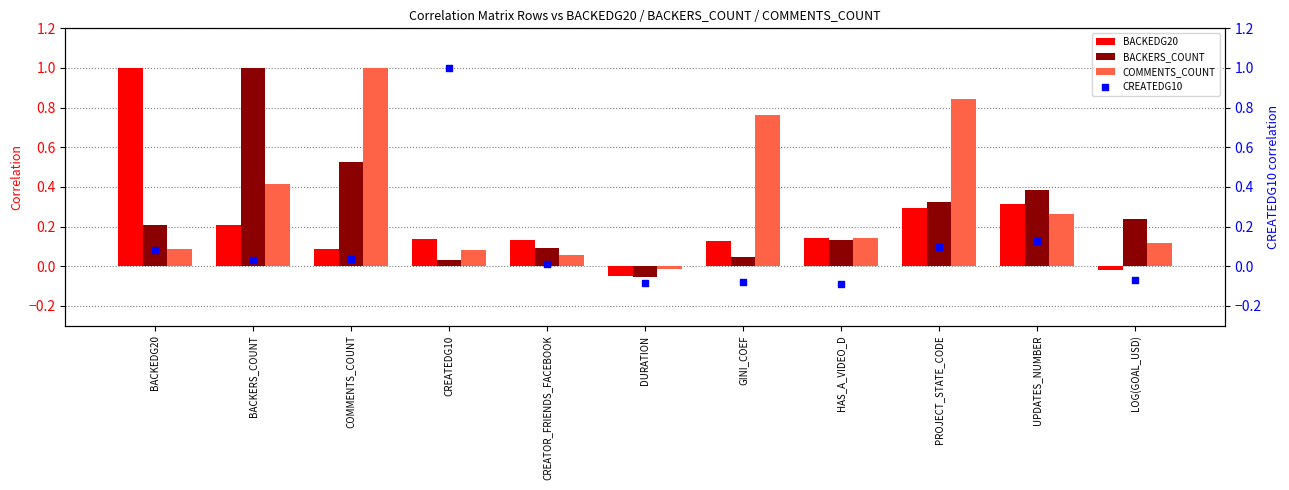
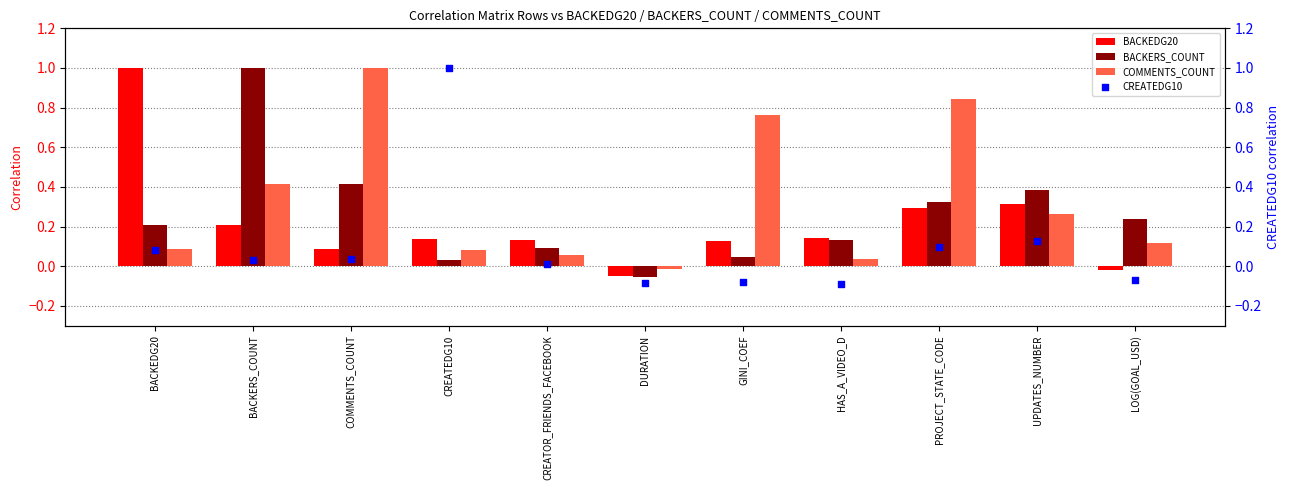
  {
    "BACKEDG20": {
      "BACKEDG20": 1.00,
      "BACKERS_COUNT": 0.21,
      "COMMENTS_COUNT": 0.09,
      "CREATEDG10": 0.14,
      "CREATOR_FRIENDS_FACEBOOK": 0.13,
      "DURATION": -0.05,
      "GINI_COEF": 0.13,
      "HAS_A_VIDEO_D": 0.14,
      "PROJECT_STATE_CODE": 0.29,
      "UPDATES_NUMBER": 0.31,
      "LOG(GOAL_USD)": -0.02
    },
    "BACKERS_COUNT": {
      "BACKEDG20": 0.21,
      "BACKERS_COUNT": 1.00,
-     "COMMENTS_COUNT": 0.52,
+     "COMMENTS_COUNT": 0.41,
      "CREATEDG10": 0.03,
      "CREATOR_FRIENDS_FACEBOOK": 0.09,
      "DURATION": -0.05,
      "GINI_COEF": 0.04,
      "HAS_A_VIDEO_D": 0.13,
      "PROJECT_STATE_CODE": 0.32,
      "UPDATES_NUMBER": 0.38,
      "LOG(GOAL_USD)": 0.24
    },
    "COMMENTS_COUNT": {
      "BACKEDG20": 0.09,
      "BACKERS_COUNT": 0.41,
      "COMMENTS_COUNT": 1.00,
      "CREATEDG10": 0.08,
      "CREATOR_FRIENDS_FACEBOOK": 0.06,
      "GINI_COEF": 0.76,
-     "HAS_A_VIDEO_D": 0.14,
+     "HAS_A_VIDEO_D": 0.04,
      "PROJECT_STATE_CODE": 0.84,
      "UPDATES_NUMBER": 0.26,
      "LOG(GOAL_USD)": 0.12
    }
  }
